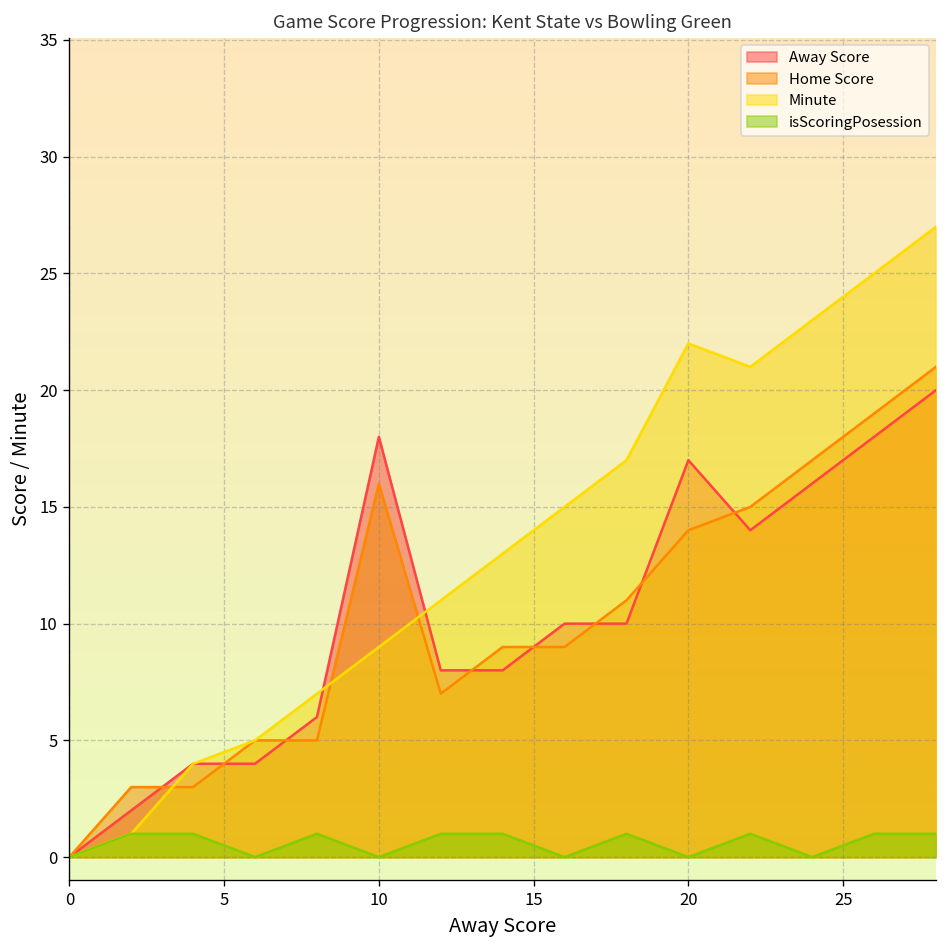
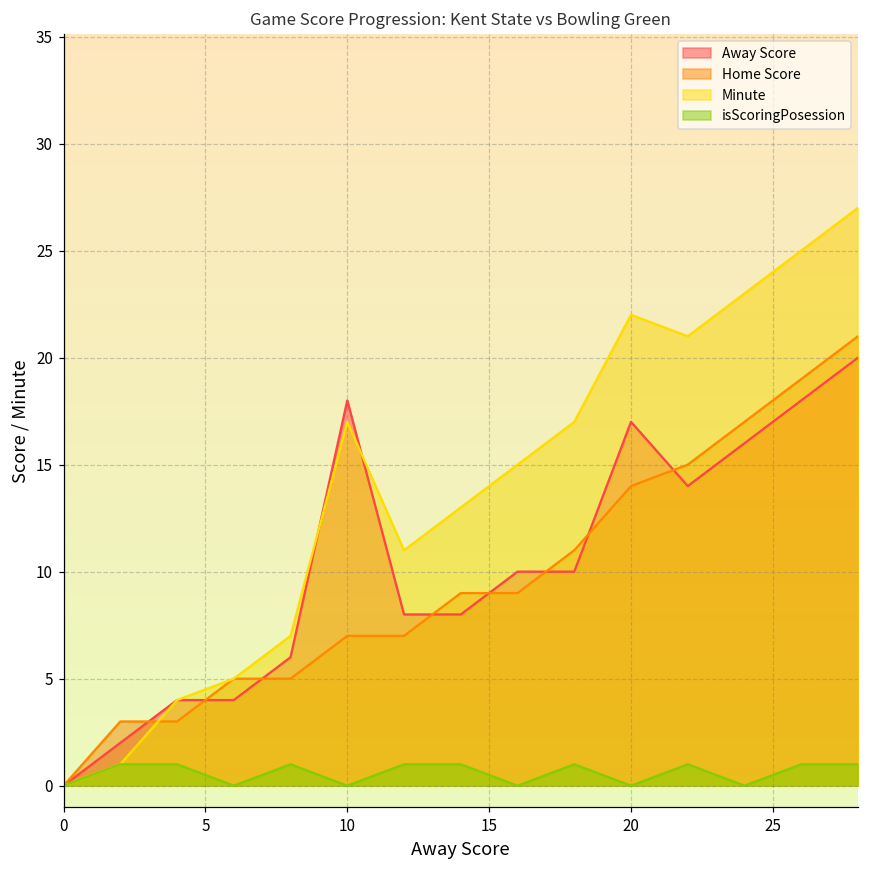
  {
    "Away Score": {
      "10": 18,
      "20": 17
    },
    "Home Score": {
-     "10": 16,
+     "10": 7,
      "20": 14
    },
    "Minute": {
-     "10": 9,
+     "10": 17,
      "20": 22
    },
    "isScoringPosession": {
      "10": 0,
      "20": 0
    }
  }
